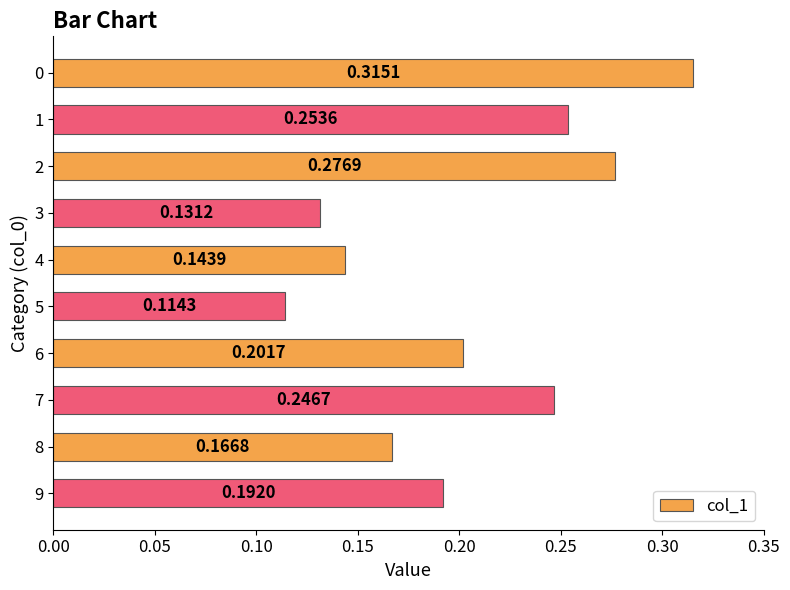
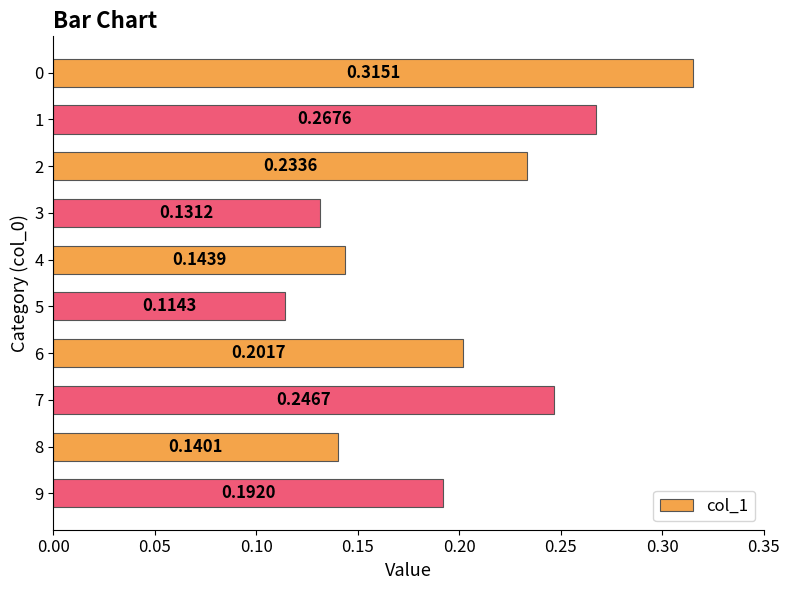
  {
    "0": 0.3151,
-   "1": 0.2536,
-   "2": 0.2769,
+   "1": 0.2676,
+   "2": 0.2336,
    "3": 0.1312,
    "4": 0.1439,
    "5": 0.1143,
    "6": 0.2017,
    "7": 0.2467,
-   "8": 0.1668,
+   "8": 0.1401,
    "9": 0.1920
  }
